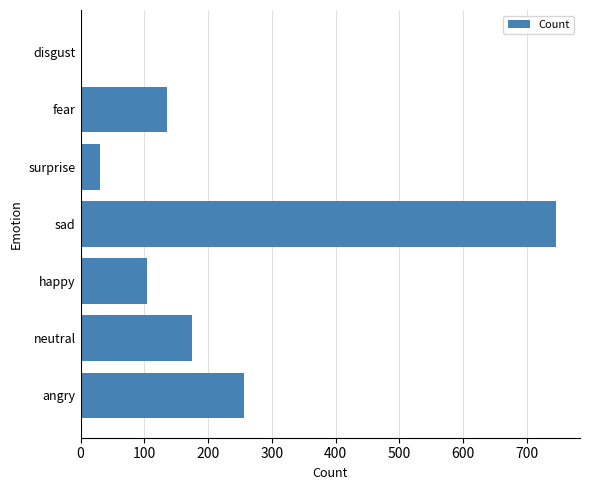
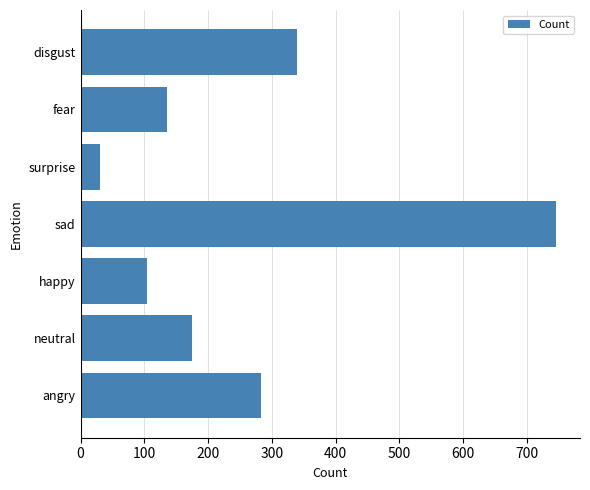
  {
-   "disgust": 0,
+   "disgust": 340,
    "fear": 140,
    "surprise": 30,
    "sad": 750,
    "happy": 100,
    "neutral": 180,
-   "angry": 260
+   "angry": 280
  }
